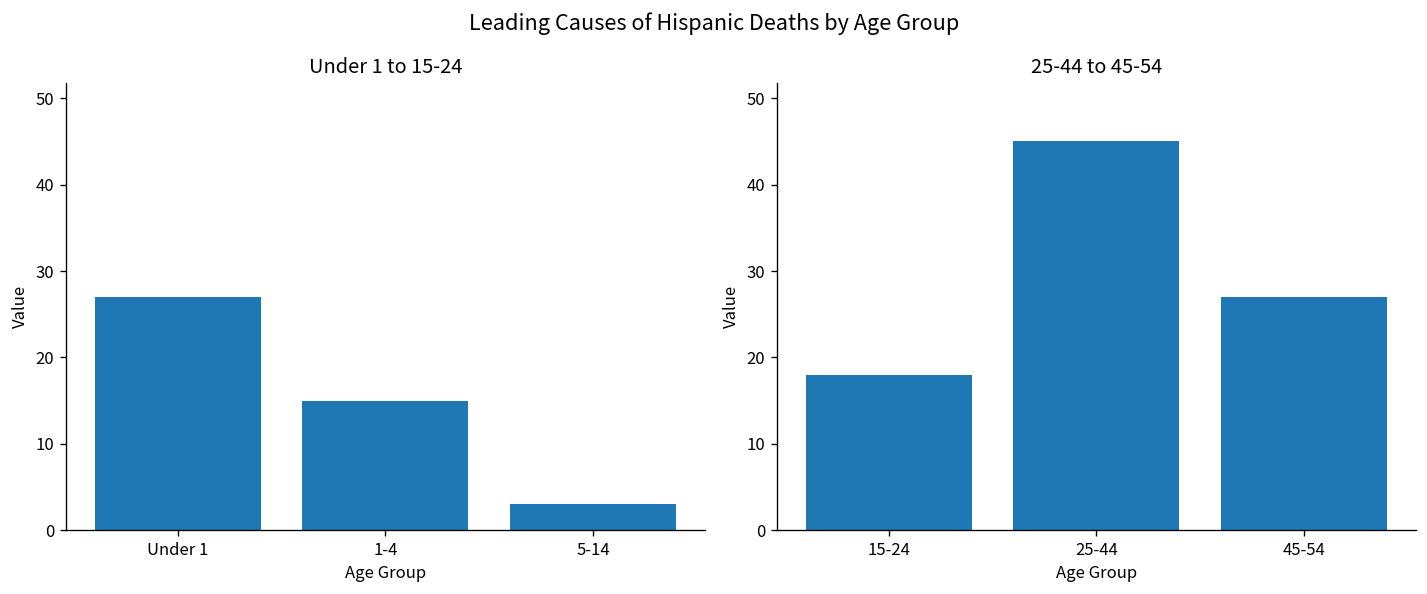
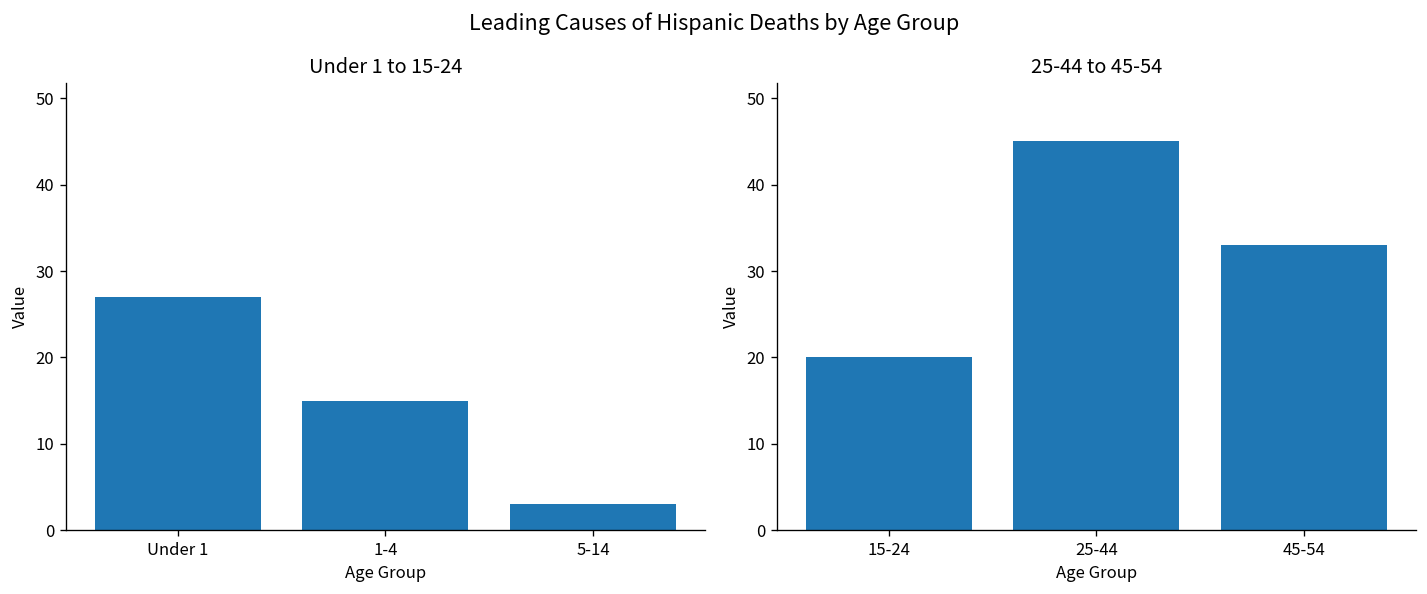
  {
    "Under 1 to 15-24": {
      "Under 1": 27,
      "1-4": 15,
      "5-14": 3
    },
    "25-44 to 45-54": {
-     "15-24": 18,
+     "15-24": 20,
      "25-44": 45,
-     "45-54": 27
+     "45-54": 33
    }
  }
